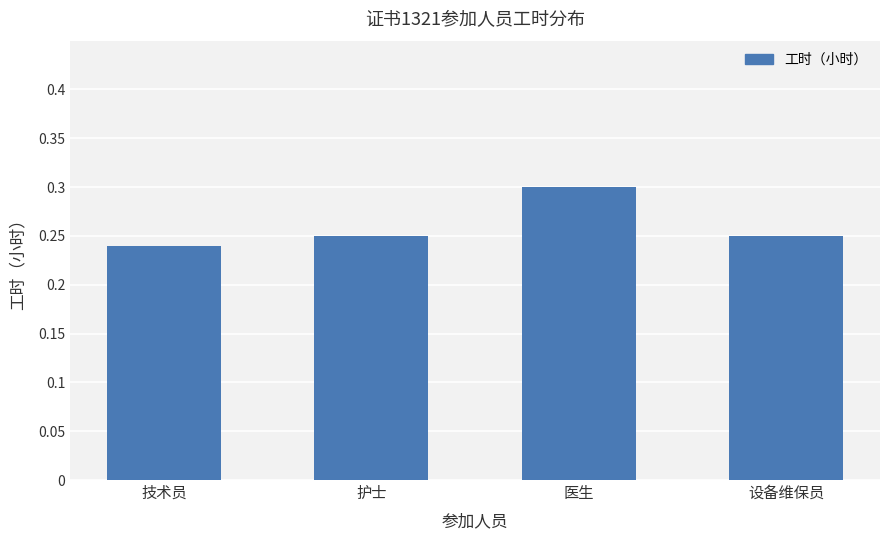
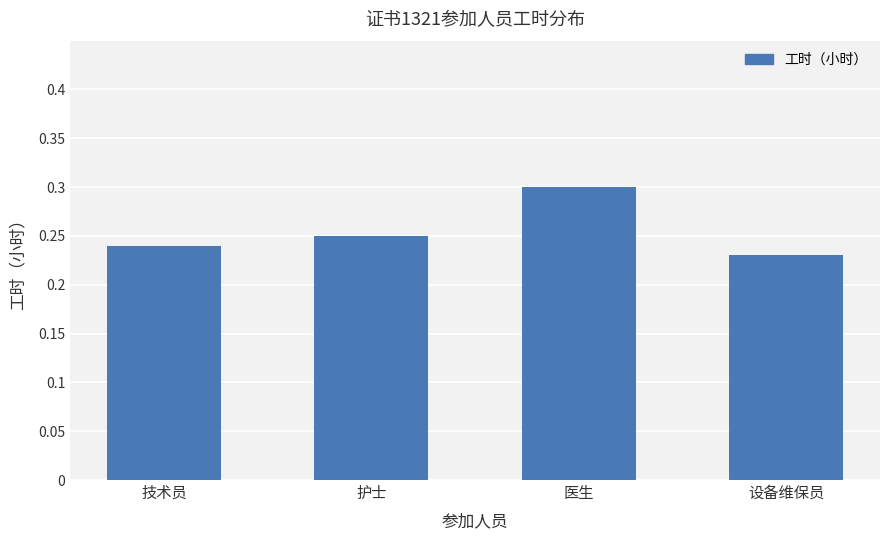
  {
    "技术员": 0.24,
    "护士": 0.25,
    "医生": 0.30,
-   "设备维保员": 0.25
+   "设备维保员": 0.23
  }
